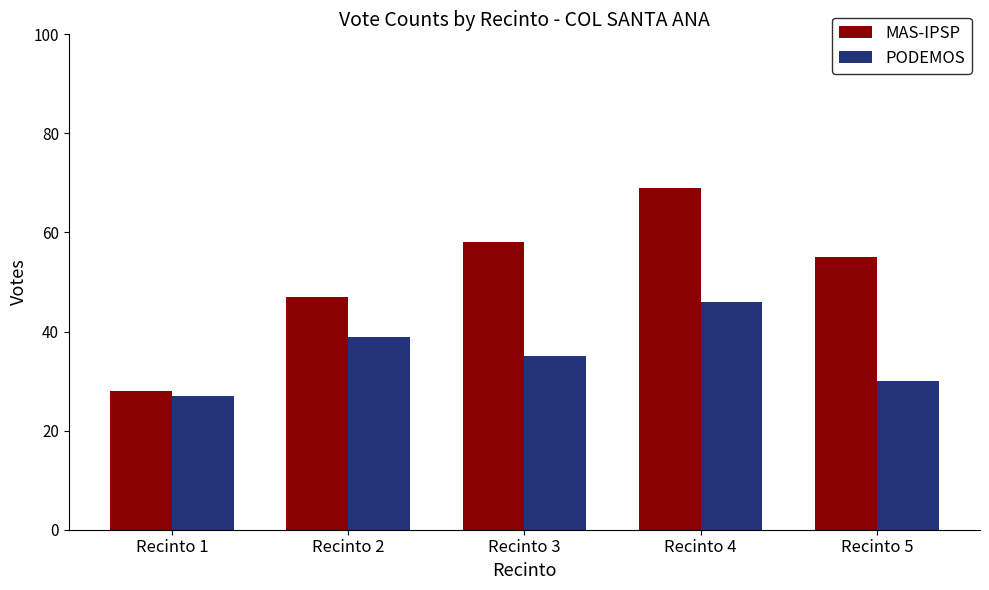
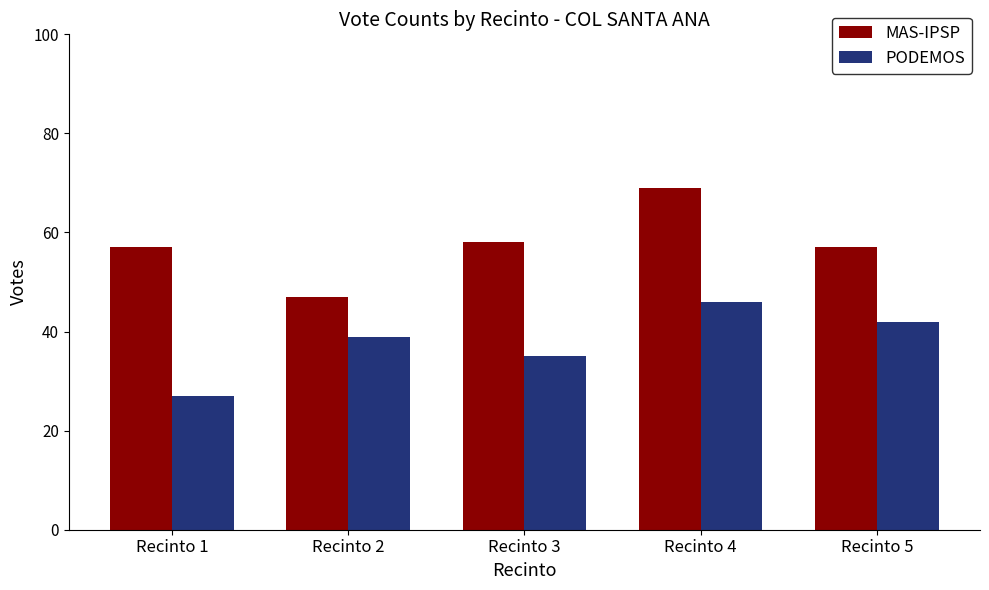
  {
    "MAS-IPSP": {
-     "Recinto 1": 28,
+     "Recinto 1": 57,
      "Recinto 2": 47,
      "Recinto 3": 58,
      "Recinto 4": 69,
-     "Recinto 5": 55
+     "Recinto 5": 57
    },
    "PODEMOS": {
      "Recinto 1": 27,
      "Recinto 2": 39,
      "Recinto 3": 35,
      "Recinto 4": 46,
-     "Recinto 5": 30
+     "Recinto 5": 42
    }
  }
